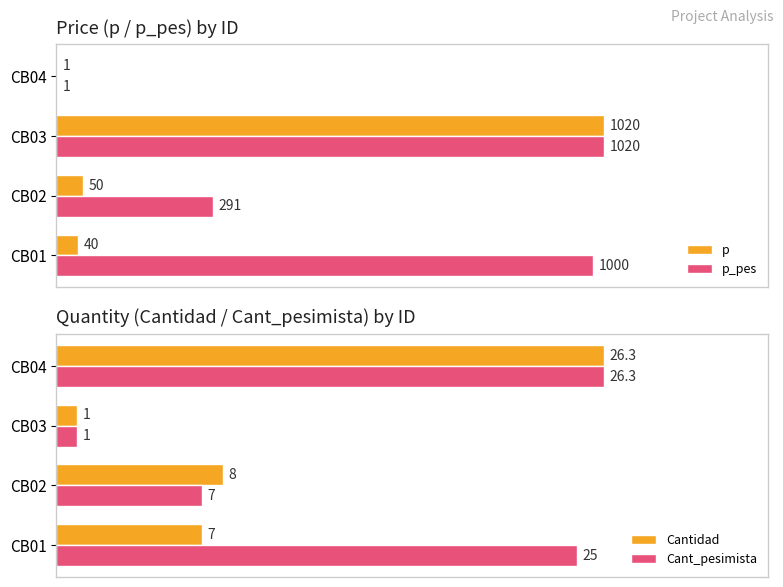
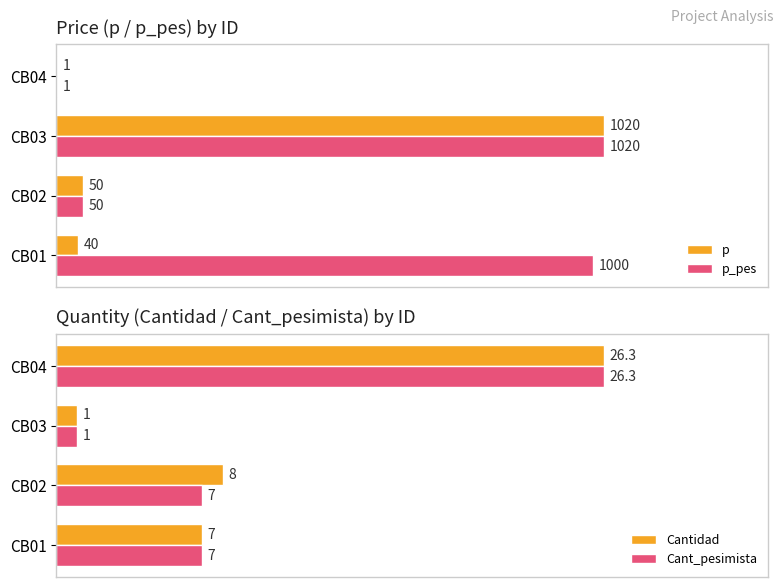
  {
    "Price (p / p_pes) by ID": {
      "p_pes": {
-       "CB02": 291
+       "CB02": 50
      }
    },
    "Quantity (Cantidad / Cant_pesimista) by ID": {
      "Cant_pesimista": {
-       "CB01": 25
+       "CB01": 7
      }
    }
  }
